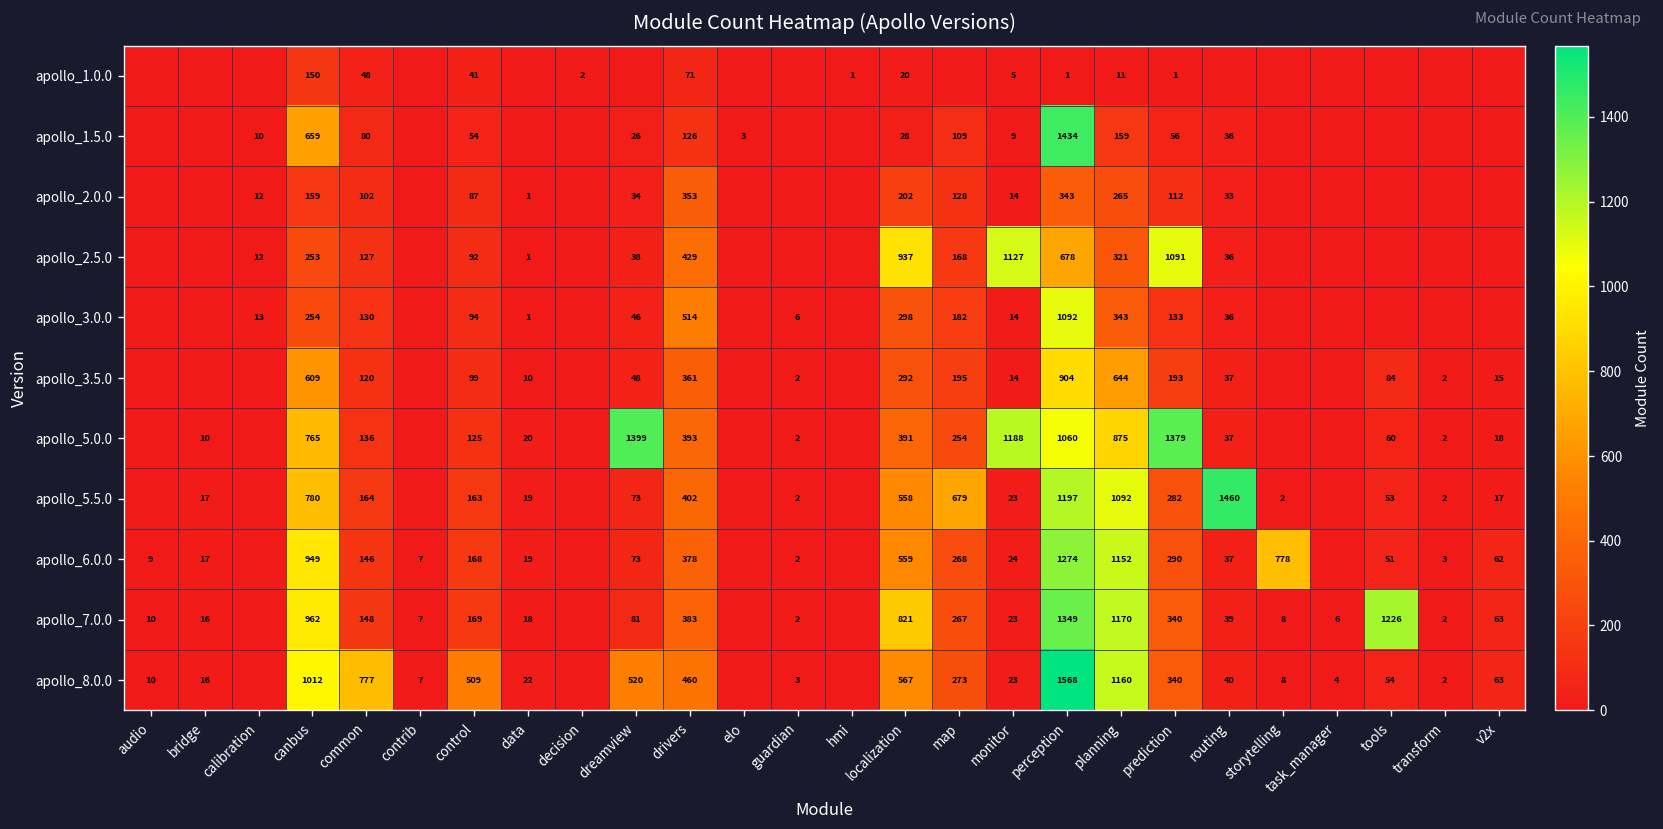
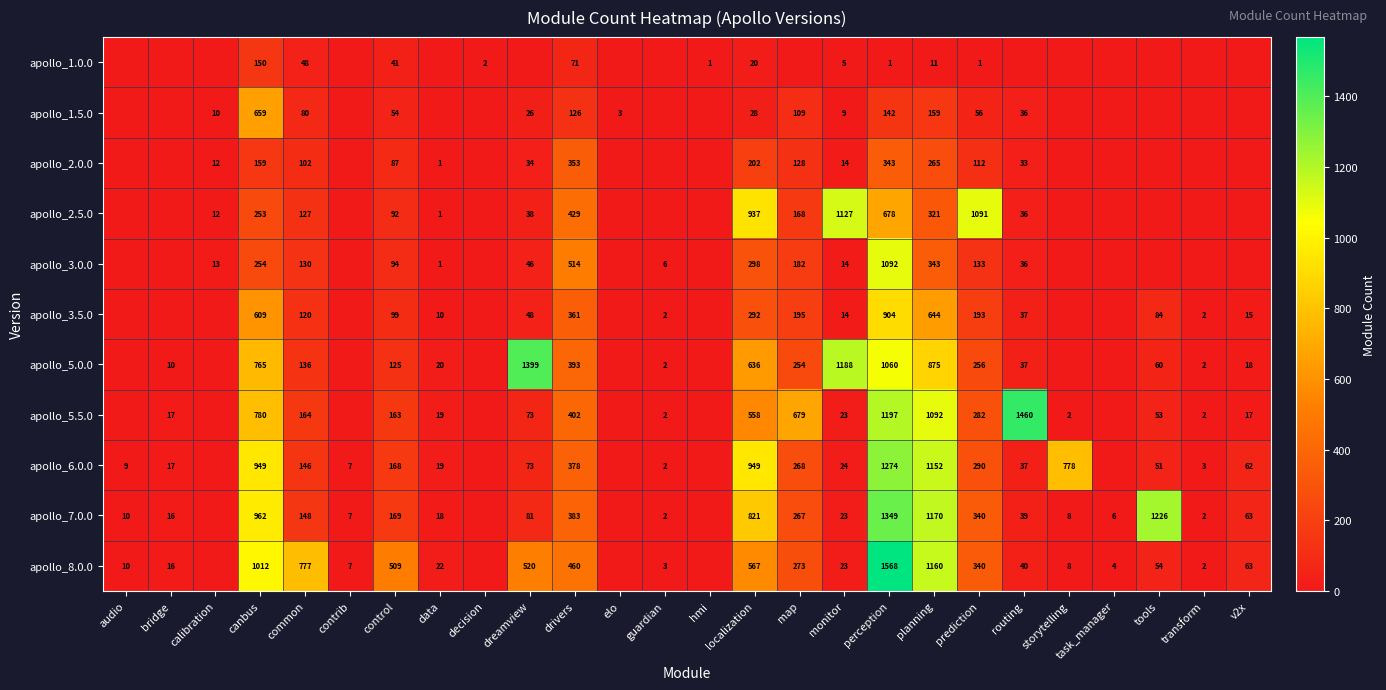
  {
    "apollo_1.0.0": {
      "canbus": 150,
      "common": 48,
      "control": 41,
      "decision": 2,
      "drivers": 71,
      "hmi": 1,
      "localization": 20,
      "monitor": 5,
      "perception": 1,
      "planning": 11,
      "prediction": 1
    },
    "apollo_1.5.0": {
      "calibration": 10,
      "canbus": 659,
      "common": 80,
      "control": 54,
      "dreamview": 26,
      "drivers": 126,
      "elo": 3,
      "localization": 28,
      "map": 109,
      "monitor": 9,
-     "perception": 1434,
+     "perception": 142,
      "planning": 159,
      "prediction": 56,
      "routing": 36
    },
    "apollo_2.0.0": {
      "calibration": 12,
      "canbus": 159,
      "common": 102,
      "control": 87,
      "data": 1,
      "dreamview": 34,
      "drivers": 353,
      "localization": 202,
      "map": 128,
      "monitor": 14,
      "perception": 343,
      "planning": 265,
      "prediction": 112,
      "routing": 33
    },
    "apollo_2.5.0": {
      "calibration": 12,
      "canbus": 253,
      "common": 127,
      "control": 92,
      "data": 1,
      "dreamview": 38,
      "drivers": 429,
      "localization": 937,
      "map": 168,
      "monitor": 1127,
      "perception": 678,
      "planning": 321,
      "prediction": 1091,
      "routing": 36
    },
    "apollo_3.0.0": {
      "calibration": 13,
      "canbus": 254,
      "common": 130,
      "control": 94,
      "data": 1,
      "dreamview": 46,
      "drivers": 514,
      "guardian": 6,
      "localization": 298,
      "map": 182,
      "monitor": 14,
      "perception": 1092,
      "planning": 343,
      "prediction": 133,
      "routing": 36
    },
    "apollo_3.5.0": {
      "canbus": 609,
      "common": 120,
      "control": 99,
      "data": 10,
      "dreamview": 48,
      "drivers": 361,
      "guardian": 2,
      "localization": 292,
      "map": 195,
      "monitor": 14,
      "perception": 904,
      "planning": 644,
      "prediction": 193,
      "routing": 37,
      "tools": 84,
      "transform": 2,
      "v2x": 15
    },
    "apollo_5.0.0": {
      "bridge": 10,
      "canbus": 765,
      "common": 136,
      "control": 125,
      "data": 20,
      "dreamview": 1399,
      "drivers": 393,
      "guardian": 2,
-     "localization": 391,
+     "localization": 636,
      "map": 254,
      "monitor": 1188,
      "perception": 1060,
      "planning": 875,
-     "prediction": 1379,
+     "prediction": 256,
      "routing": 37,
      "tools": 60,
      "transform": 2,
      "v2x": 18
    },
    "apollo_5.5.0": {
      "bridge": 17,
      "canbus": 780,
      "common": 164,
      "control": 163,
      "data": 19,
      "dreamview": 73,
      "drivers": 402,
      "guardian": 2,
      "localization": 558,
      "map": 679,
      "monitor": 23,
      "perception": 1197,
      "planning": 1092,
      "prediction": 282,
      "routing": 1460,
      "storytelling": 2,
      "tools": 53,
      "transform": 2,
      "v2x": 17
    },
    "apollo_6.0.0": {
      "audio": 9,
      "bridge": 17,
      "canbus": 949,
      "common": 146,
      "contrib": 7,
      "control": 168,
      "data": 19,
      "dreamview": 73,
      "drivers": 378,
      "guardian": 2,
-     "localization": 559,
+     "localization": 949,
      "map": 268,
      "monitor": 24,
      "perception": 1274,
      "planning": 1152,
      "prediction": 290,
      "routing": 37,
      "storytelling": 778,
      "tools": 51,
      "transform": 3,
      "v2x": 62
    },
    "apollo_7.0.0": {
      "audio": 10,
      "bridge": 16,
      "canbus": 962,
      "common": 148,
      "contrib": 7,
      "control": 169,
      "data": 18,
      "dreamview": 81,
      "drivers": 383,
      "guardian": 2,
      "localization": 821,
      "map": 267,
      "monitor": 23,
      "perception": 1349,
      "planning": 1170,
      "prediction": 340,
      "routing": 39,
      "storytelling": 8,
      "task_manager": 6,
      "tools": 1226,
      "transform": 2,
      "v2x": 63
    },
    "apollo_8.0.0": {
      "audio": 10,
      "bridge": 16,
      "canbus": 1012,
      "common": 777,
      "contrib": 7,
      "control": 509,
      "data": 22,
      "dreamview": 520,
      "drivers": 460,
      "guardian": 3,
      "localization": 567,
      "map": 273,
      "monitor": 23,
      "perception": 1568,
      "planning": 1160,
      "prediction": 340,
      "routing": 40,
      "storytelling": 8,
      "task_manager": 4,
      "tools": 54,
      "transform": 2,
      "v2x": 63
    }
  }
